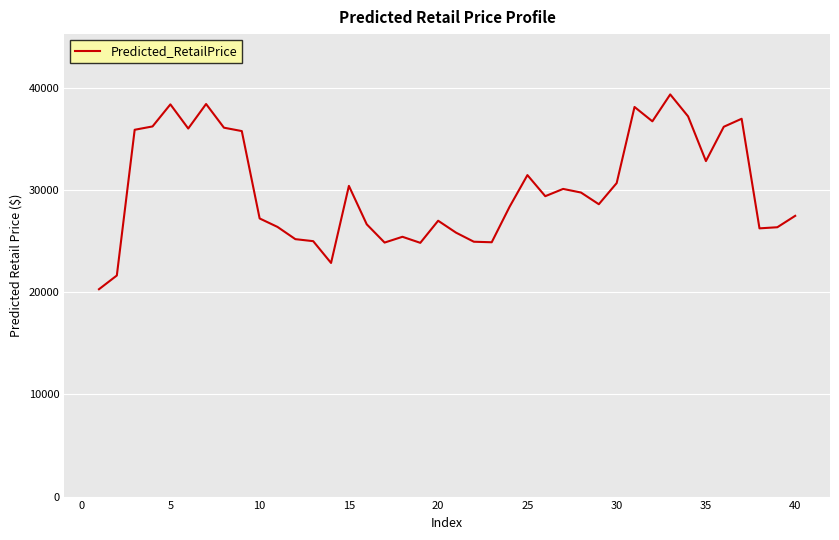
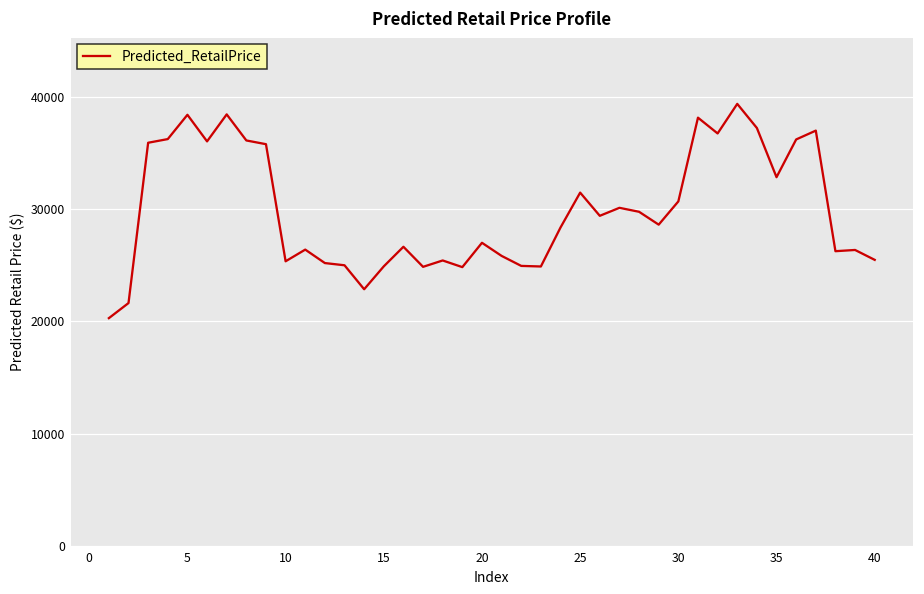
  {
    "5": 38400,
-   "10": 27200,
-   "15": 30400,
+   "10": 25400,
+   "15": 24900,
    "20": 27000,
    "25": 31500,
    "30": 30700,
    "35": 32800,
-   "40": 27500
+   "40": 25500
  }
